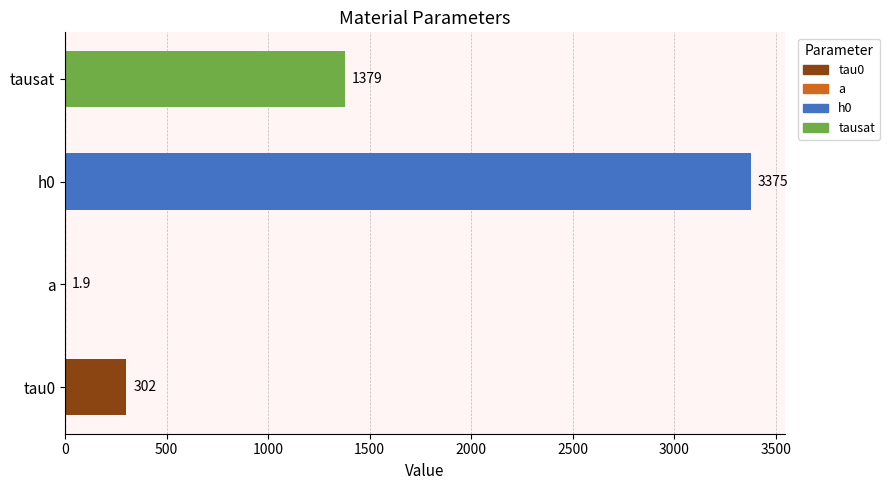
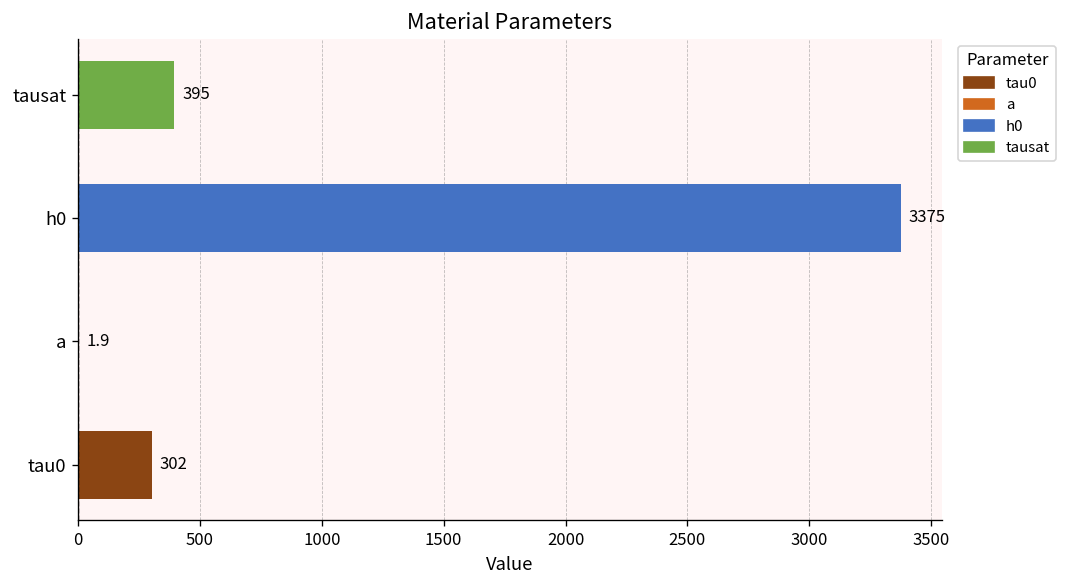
  {
-   "tausat": 1379,
+   "tausat": 395,
    "h0": 3375,
    "a": 1.9,
    "tau0": 302
  }
